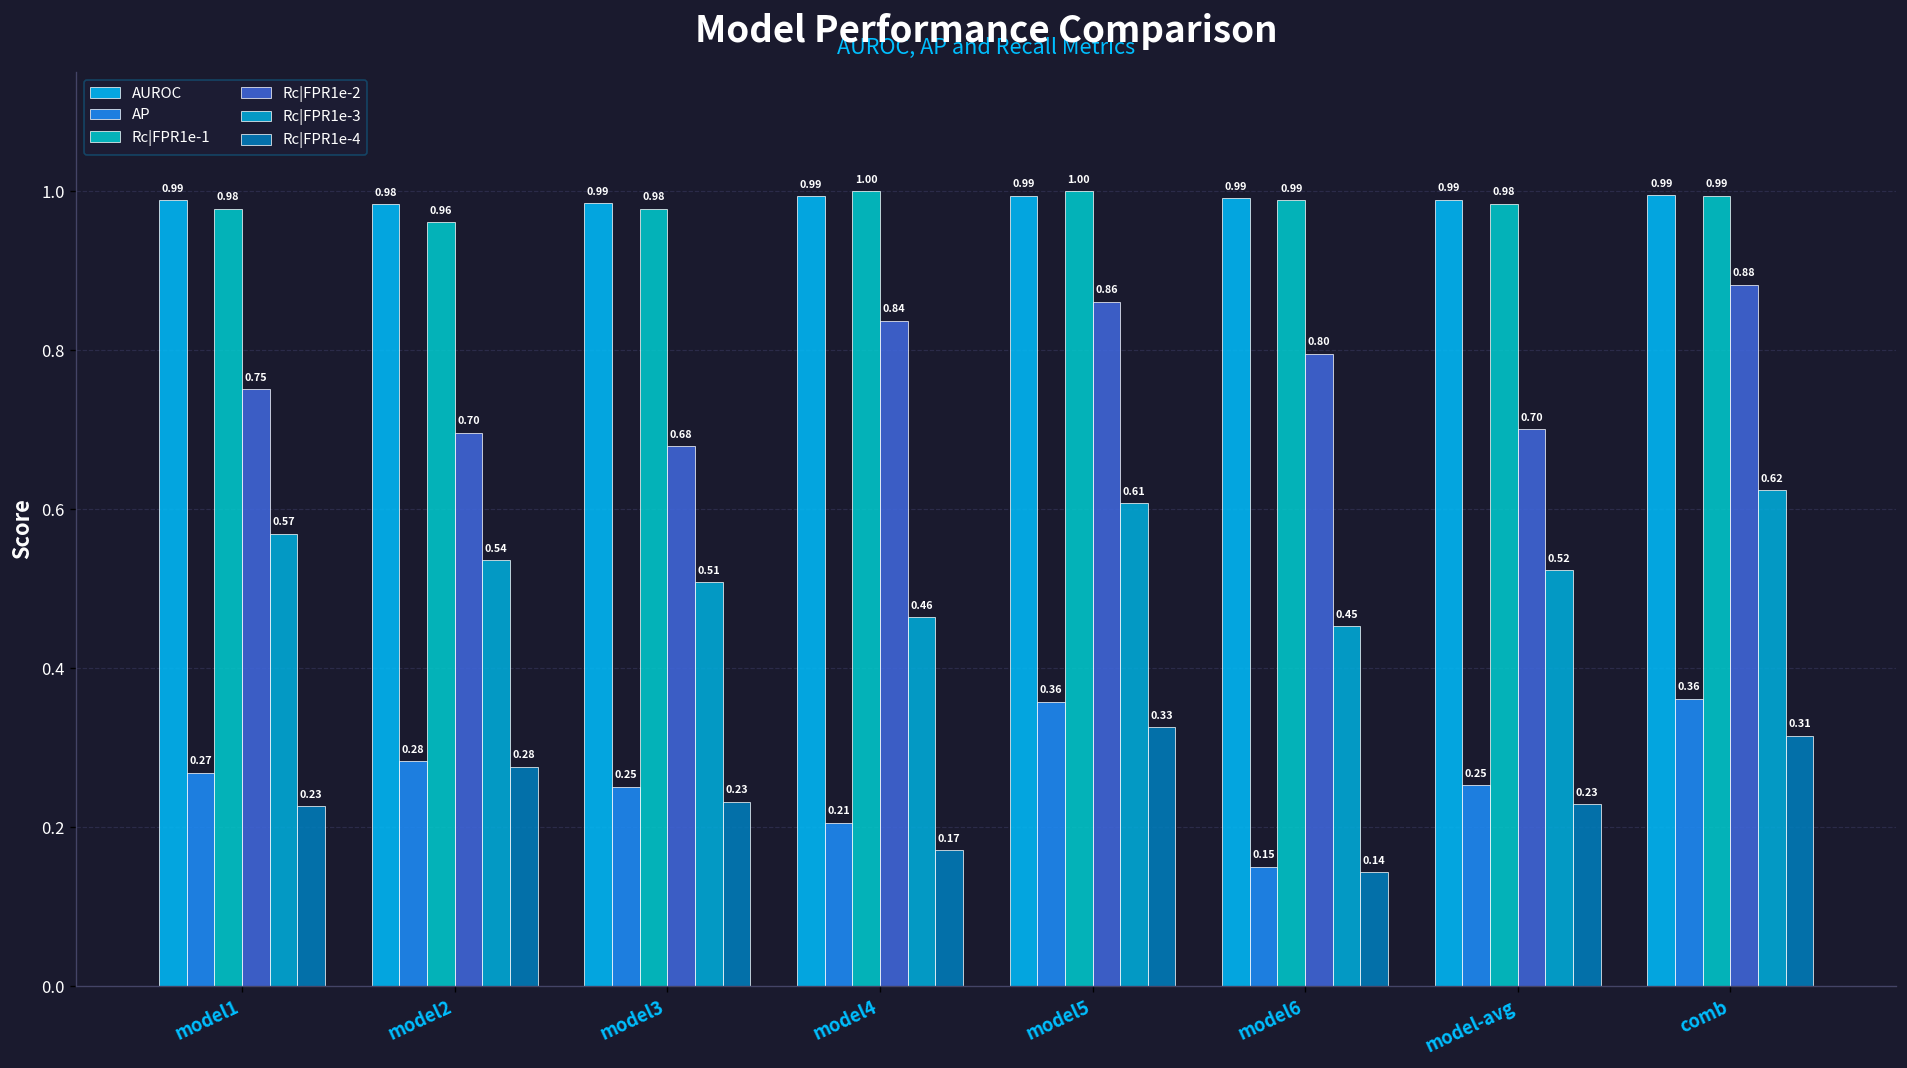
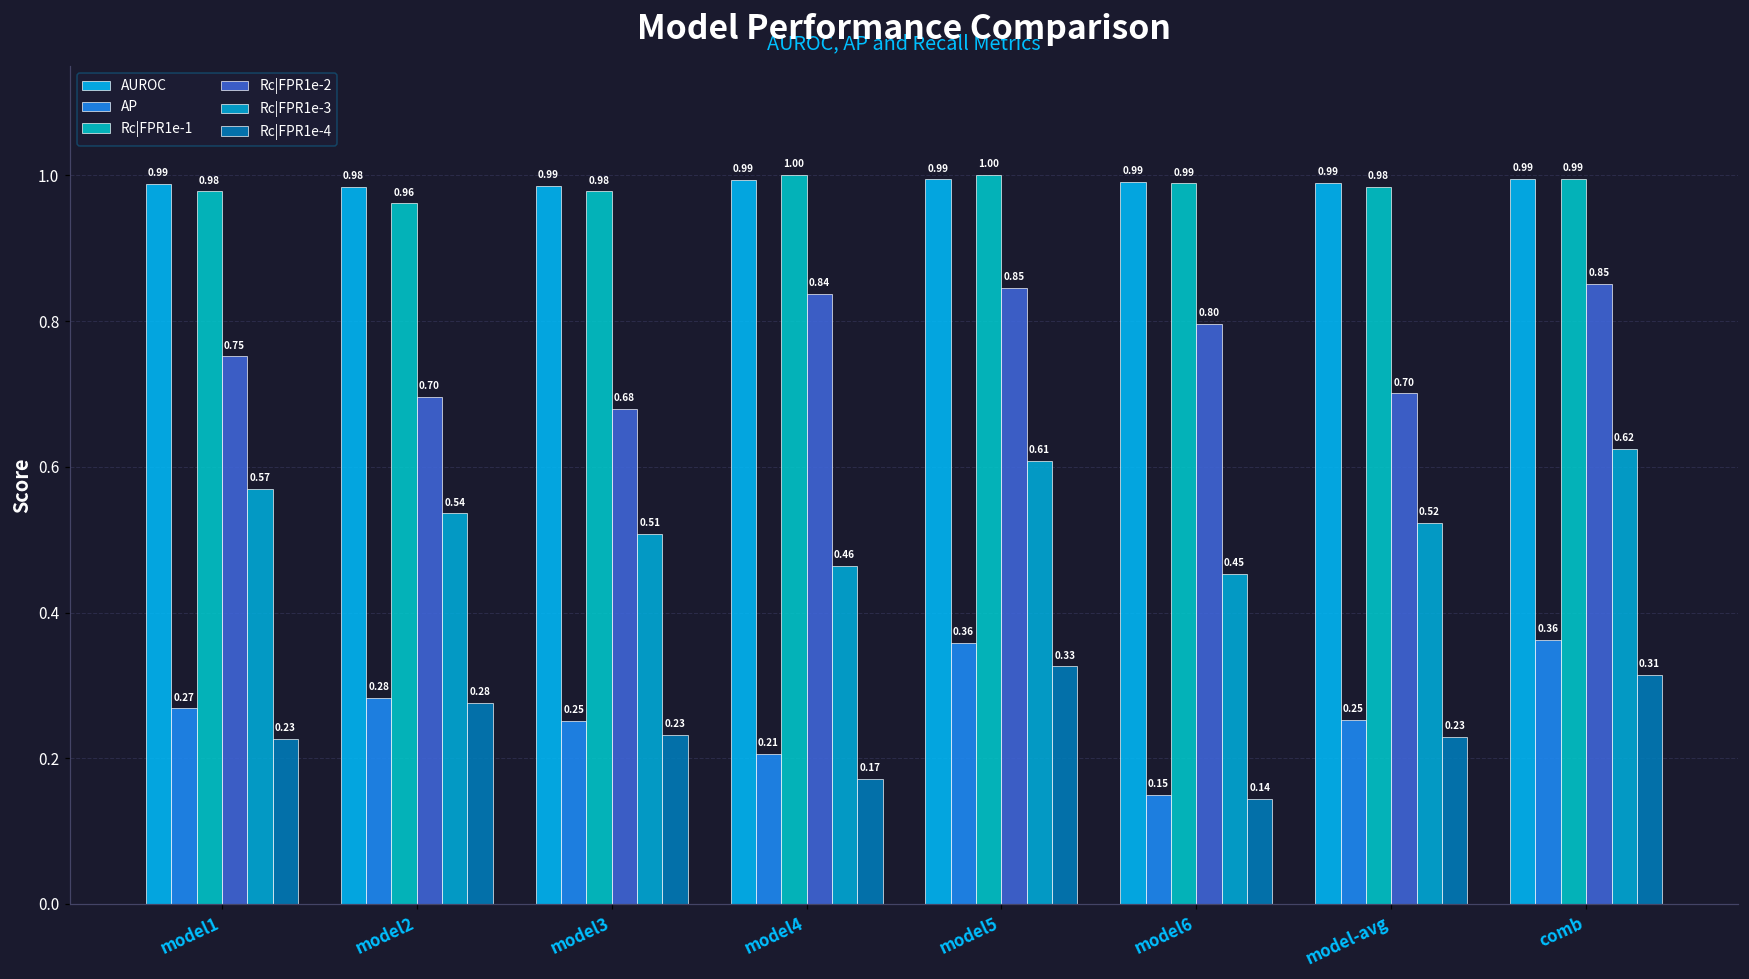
  {
    "Rc|FPR1e-2": {
      "model1": 0.75,
      "model2": 0.70,
      "model3": 0.68,
      "model4": 0.84,
-     "model5": 0.86,
+     "model5": 0.85,
      "model6": 0.80,
      "model-avg": 0.70,
-     "comb": 0.88
+     "comb": 0.85
    }
  }
